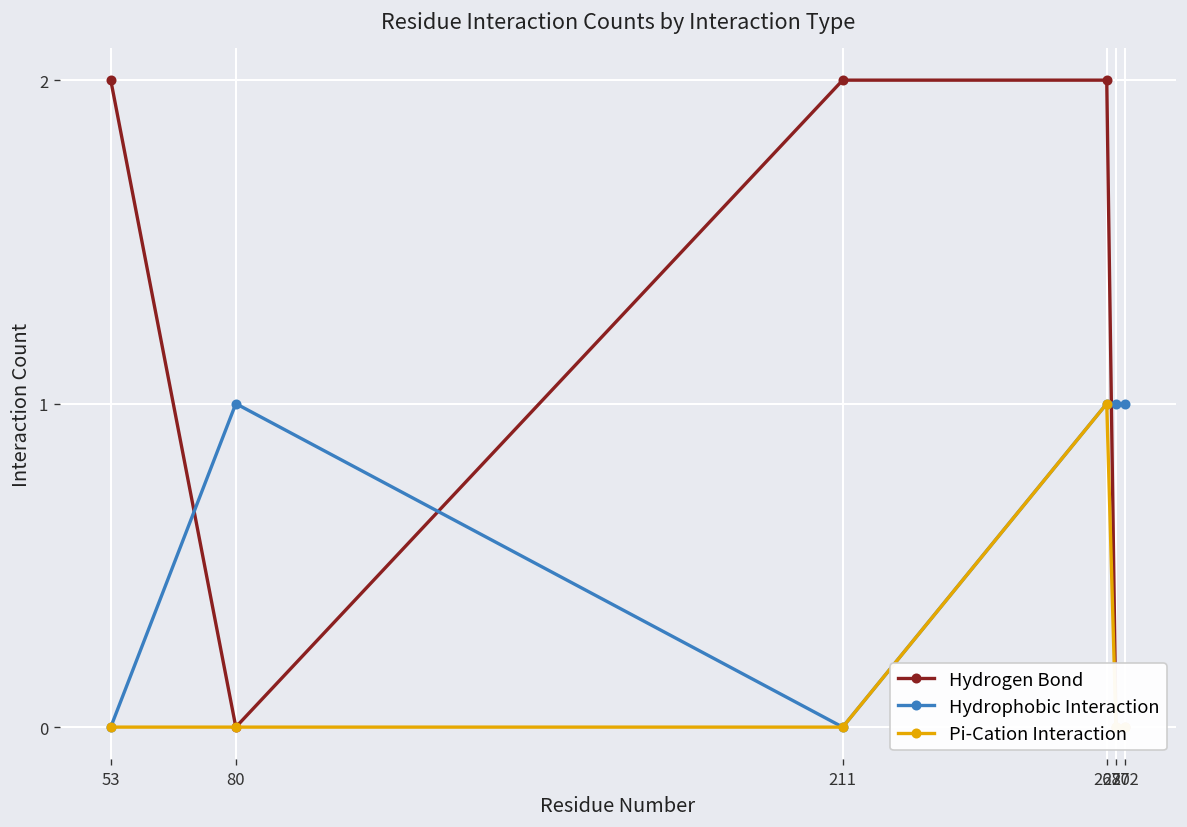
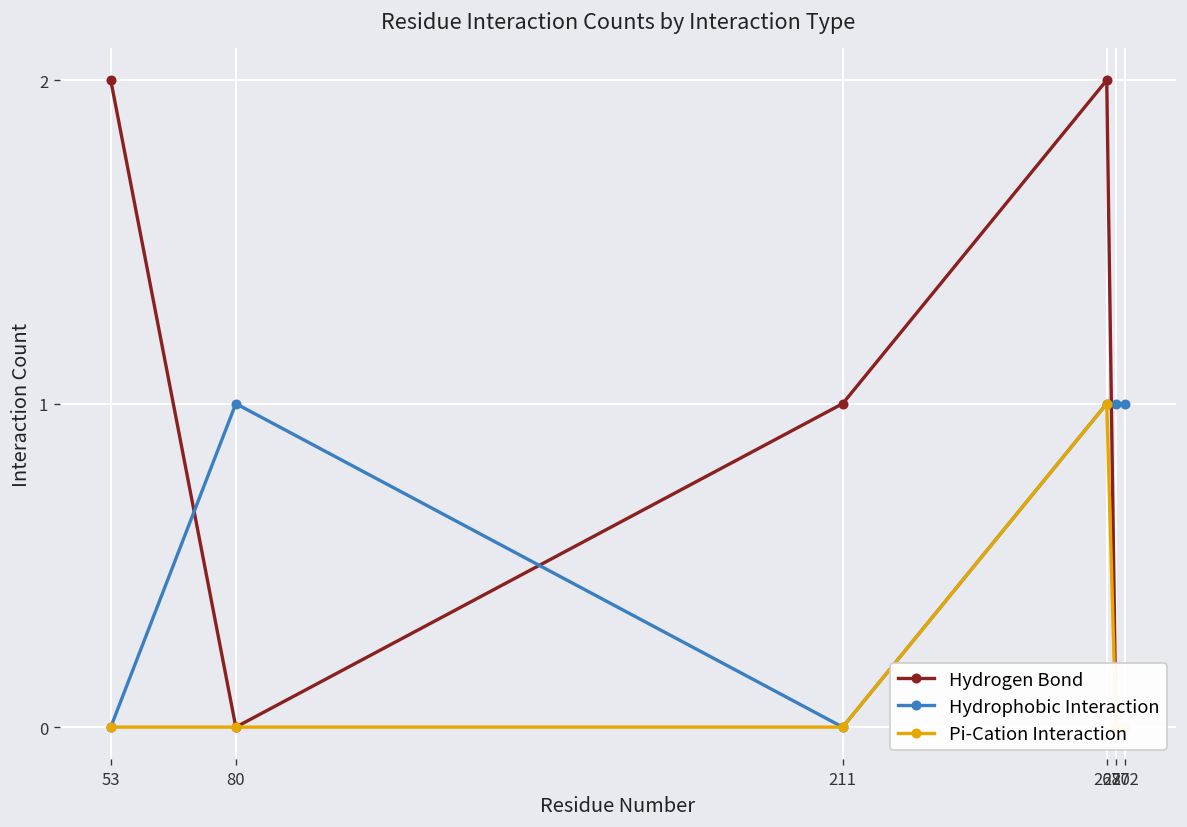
  {
    "Hydrogen Bond": {
      "53": 2,
-     "211": 2
+     "211": 1
    },
    "Hydrophobic Interaction": {
      "80": 1
    }
  }
